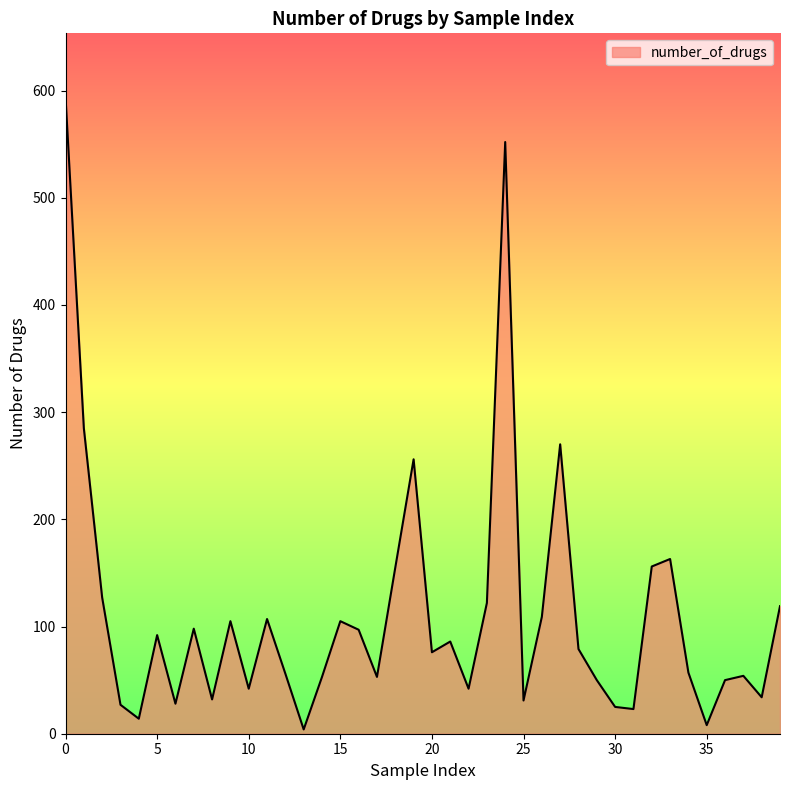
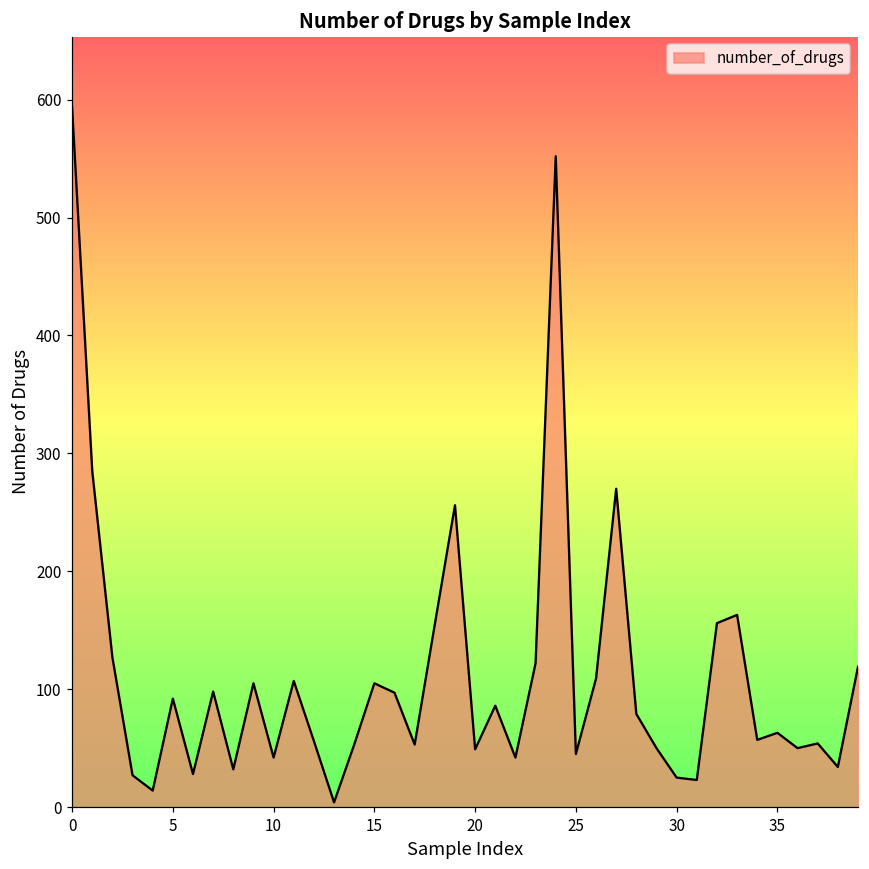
  {
    "0": 594,
    "5": 92,
    "10": 42,
    "15": 105,
-   "20": 76,
-   "25": 31,
+   "20": 49,
+   "25": 45,
    "30": 25,
-   "35": 8
+   "35": 63
  }
